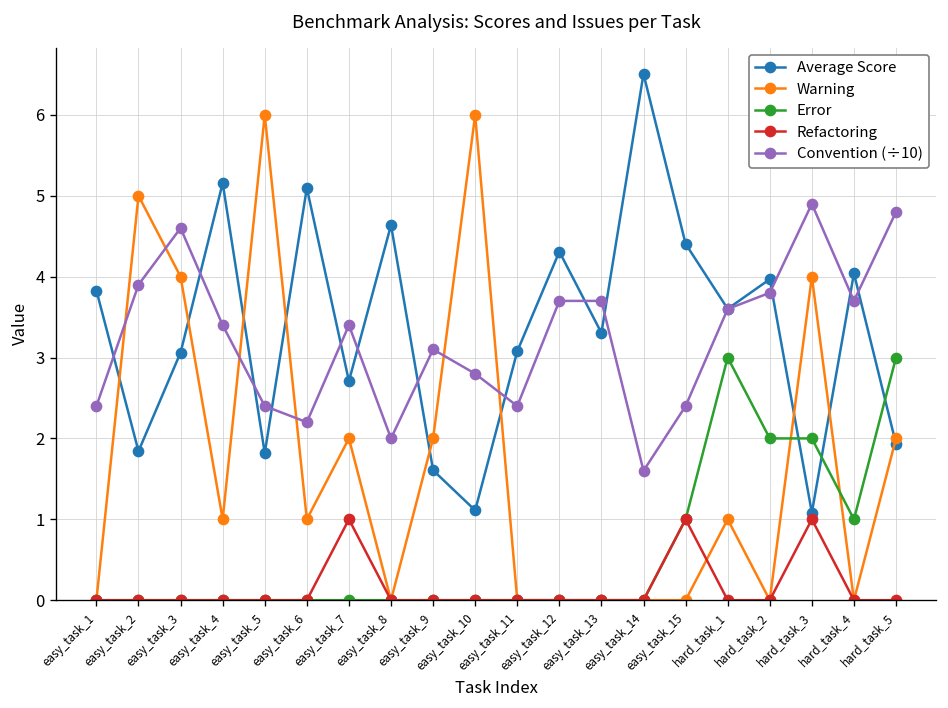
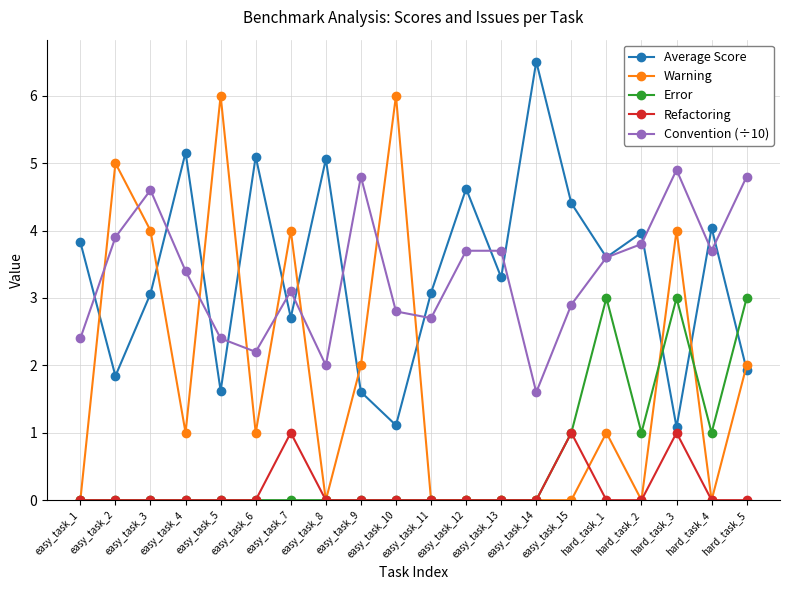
  {
    "Average Score": {
      "easy_task_1": 3.8,
      "easy_task_2": 1.8,
      "easy_task_3": 3.1,
      "easy_task_4": 5.2,
-     "easy_task_5": 1.8,
+     "easy_task_5": 1.6,
      "easy_task_6": 5.1,
      "easy_task_7": 2.7,
-     "easy_task_8": 4.6,
+     "easy_task_8": 5.1,
      "easy_task_9": 1.6,
      "easy_task_10": 1.1,
      "easy_task_11": 3.1,
-     "easy_task_12": 4.3,
+     "easy_task_12": 4.6,
      "easy_task_13": 3.3,
      "easy_task_14": 6.5,
      "easy_task_15": 4.4,
      "hard_task_2": 4.0,
      "hard_task_3": 1.1,
      "hard_task_4": 4.0,
      "hard_task_5": 1.9
    },
    "Warning": {
      "easy_task_2": 5,
      "easy_task_3": 4,
      "easy_task_4": 1,
      "easy_task_5": 6,
      "easy_task_6": 1,
-     "easy_task_7": 2,
+     "easy_task_7": 4,
      "easy_task_9": 2,
      "easy_task_10": 6,
      "easy_task_15": 0,
      "hard_task_1": 1,
      "hard_task_3": 4,
      "hard_task_5": 2
    },
    "Error": {
      "easy_task_7": 0,
      "hard_task_1": 3,
-     "hard_task_2": 2,
-     "hard_task_3": 2,
+     "hard_task_2": 1,
+     "hard_task_3": 3,
      "hard_task_4": 1,
      "hard_task_5": 3
    },
    "Refactoring": {
      "easy_task_7": 1.0,
      "hard_task_1": 0.0,
      "hard_task_3": 1.0,
      "hard_task_5": 0.0
    },
    "Convention (÷10)": {
      "easy_task_1": 2.4,
      "easy_task_2": 3.9,
      "easy_task_3": 4.6,
      "easy_task_4": 3.4,
      "easy_task_5": 2.4,
      "easy_task_6": 2.2,
-     "easy_task_7": 3.4,
+     "easy_task_7": 3.1,
      "easy_task_8": 2.0,
-     "easy_task_9": 3.1,
+     "easy_task_9": 4.8,
      "easy_task_10": 2.8,
-     "easy_task_11": 2.4,
+     "easy_task_11": 2.7,
      "easy_task_12": 3.7,
      "easy_task_13": 3.7,
      "easy_task_14": 1.6,
-     "easy_task_15": 2.4,
+     "easy_task_15": 2.9,
      "hard_task_2": 3.8,
      "hard_task_3": 4.9,
      "hard_task_4": 3.7,
      "hard_task_5": 4.8
    }
  }
